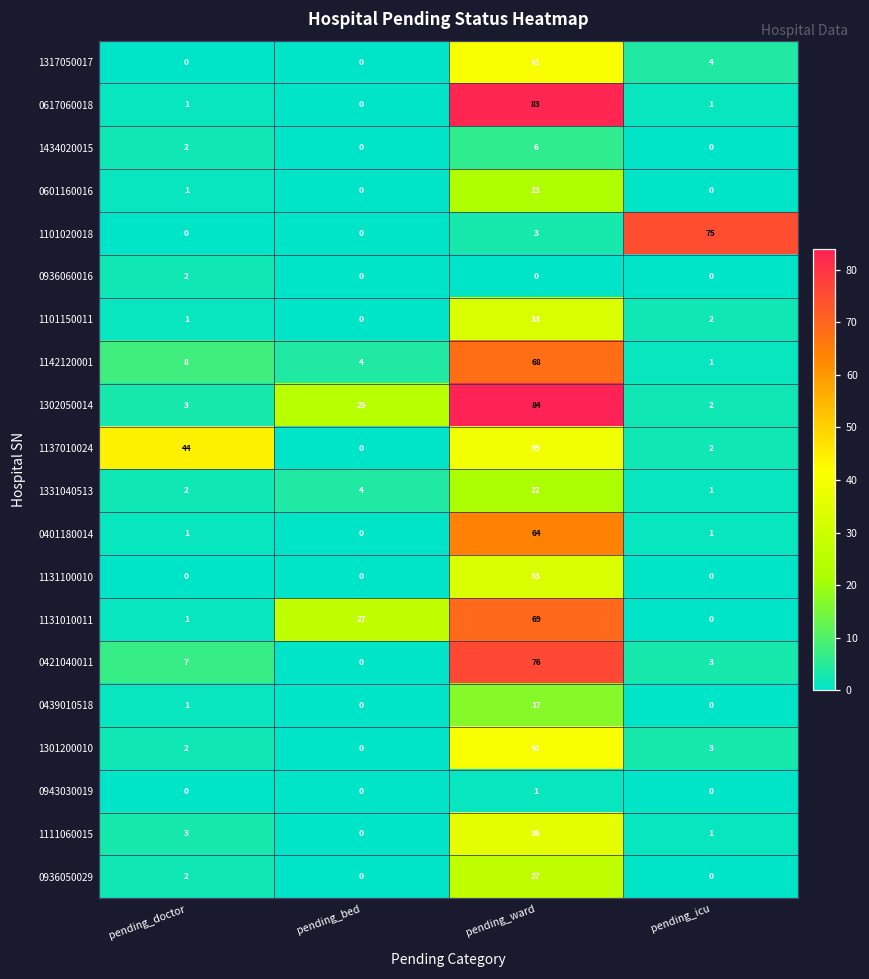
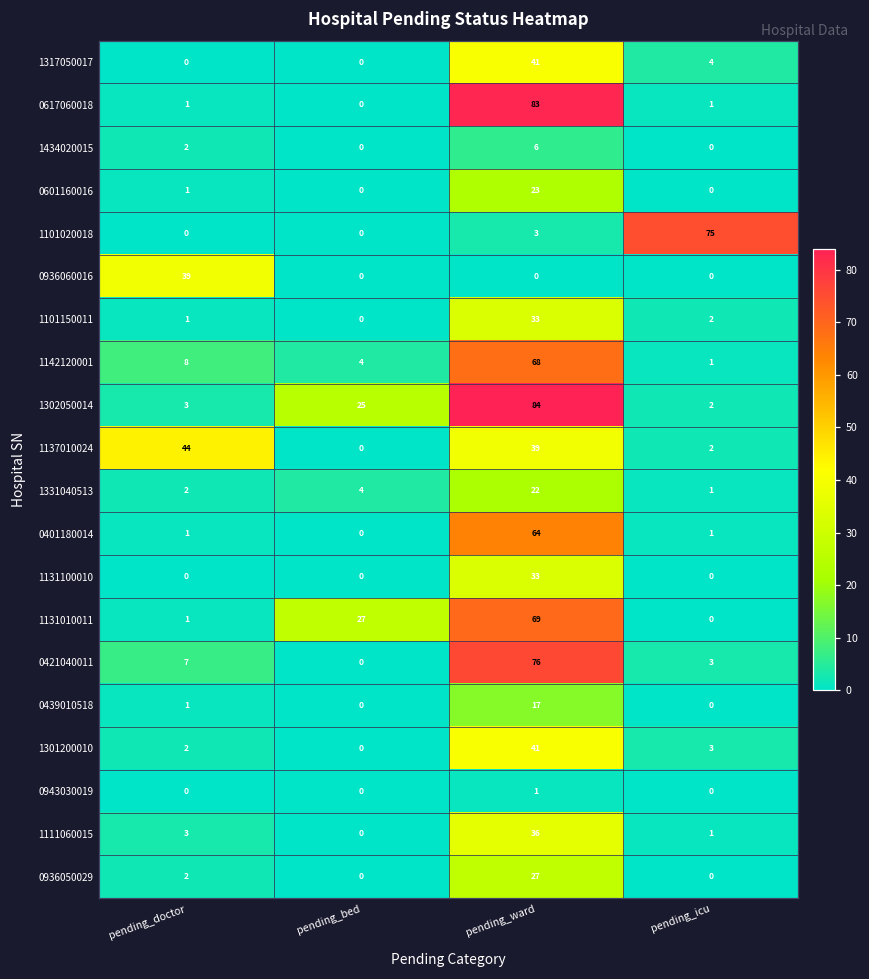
  {
    "1317050017": {
      "pending_doctor": 0,
      "pending_bed": 0,
      "pending_ward": 41,
      "pending_icu": 4
    },
    "0617060018": {
      "pending_doctor": 1,
      "pending_bed": 0,
      "pending_ward": 83,
      "pending_icu": 1
    },
    "1434020015": {
      "pending_doctor": 2,
      "pending_bed": 0,
      "pending_ward": 6,
      "pending_icu": 0
    },
    "0601160016": {
      "pending_doctor": 1,
      "pending_bed": 0,
      "pending_ward": 23,
      "pending_icu": 0
    },
    "1101020018": {
      "pending_doctor": 0,
      "pending_bed": 0,
      "pending_ward": 3,
      "pending_icu": 75
    },
    "0936060016": {
-     "pending_doctor": 2,
+     "pending_doctor": 39,
      "pending_bed": 0,
      "pending_ward": 0,
      "pending_icu": 0
    },
    "1101150011": {
      "pending_doctor": 1,
      "pending_bed": 0,
      "pending_ward": 33,
      "pending_icu": 2
    },
    "1142120001": {
      "pending_doctor": 8,
      "pending_bed": 4,
      "pending_ward": 68,
      "pending_icu": 1
    },
    "1302050014": {
      "pending_doctor": 3,
      "pending_bed": 25,
      "pending_ward": 84,
      "pending_icu": 2
    },
    "1137010024": {
      "pending_doctor": 44,
      "pending_bed": 0,
      "pending_ward": 39,
      "pending_icu": 2
    },
    "1331040513": {
      "pending_doctor": 2,
      "pending_bed": 4,
      "pending_ward": 22,
      "pending_icu": 1
    },
    "0401180014": {
      "pending_doctor": 1,
      "pending_bed": 0,
      "pending_ward": 64,
      "pending_icu": 1
    },
    "1131100010": {
      "pending_doctor": 0,
      "pending_bed": 0,
      "pending_ward": 33,
      "pending_icu": 0
    },
    "1131010011": {
      "pending_doctor": 1,
      "pending_bed": 27,
      "pending_ward": 69,
      "pending_icu": 0
    },
    "0421040011": {
      "pending_doctor": 7,
      "pending_bed": 0,
      "pending_ward": 76,
      "pending_icu": 3
    },
    "0439010518": {
      "pending_doctor": 1,
      "pending_bed": 0,
      "pending_ward": 17,
      "pending_icu": 0
    },
    "1301200010": {
      "pending_doctor": 2,
      "pending_bed": 0,
      "pending_ward": 41,
      "pending_icu": 3
    },
    "0943030019": {
      "pending_doctor": 0,
      "pending_bed": 0,
      "pending_ward": 1,
      "pending_icu": 0
    },
    "1111060015": {
      "pending_doctor": 3,
      "pending_bed": 0,
      "pending_ward": 36,
      "pending_icu": 1
    },
    "0936050029": {
      "pending_doctor": 2,
      "pending_bed": 0,
      "pending_ward": 27,
      "pending_icu": 0
    }
  }
